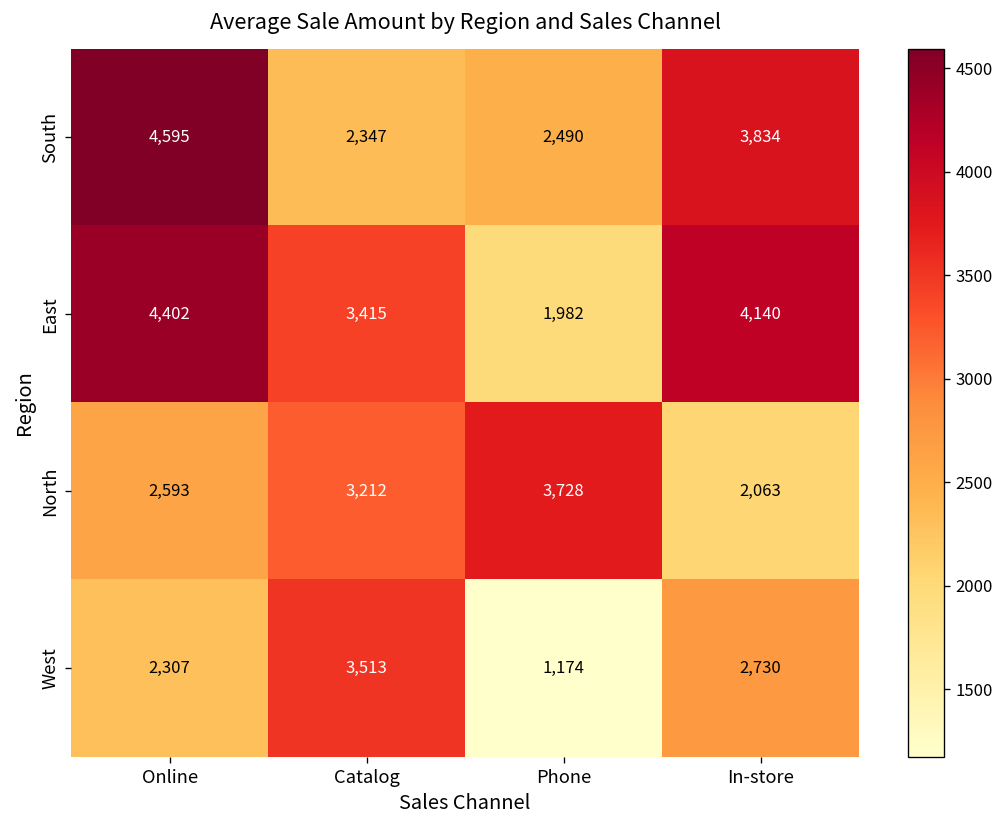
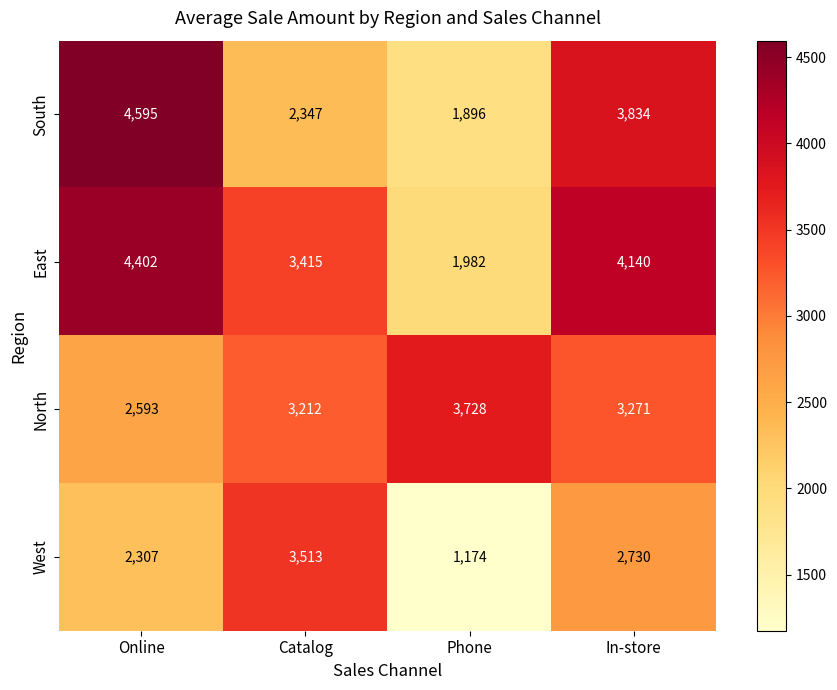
  {
    "South": {
      "Online": "4,595",
      "Catalog": "2,347",
-     "Phone": "2,490",
+     "Phone": "1,896",
      "In-store": "3,834"
    },
    "East": {
      "Online": "4,402",
      "Catalog": "3,415",
      "Phone": "1,982",
      "In-store": "4,140"
    },
    "North": {
      "Online": "2,593",
      "Catalog": "3,212",
      "Phone": "3,728",
-     "In-store": "2,063"
+     "In-store": "3,271"
    },
    "West": {
      "Online": "2,307",
      "Catalog": "3,513",
      "Phone": "1,174",
      "In-store": "2,730"
    }
  }
